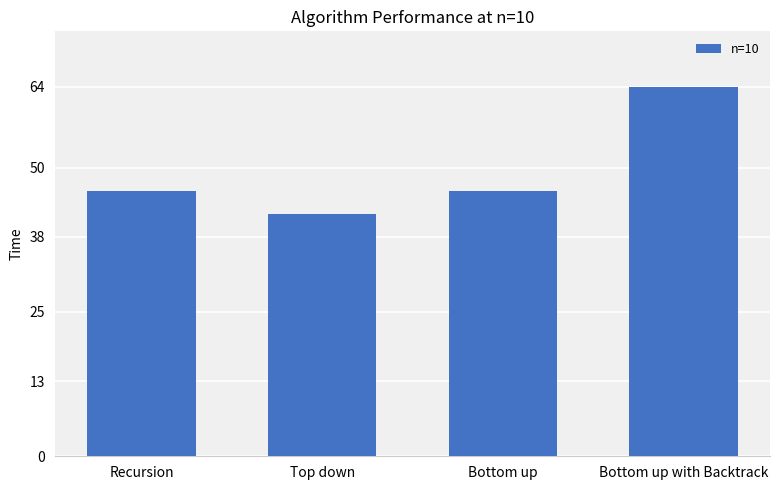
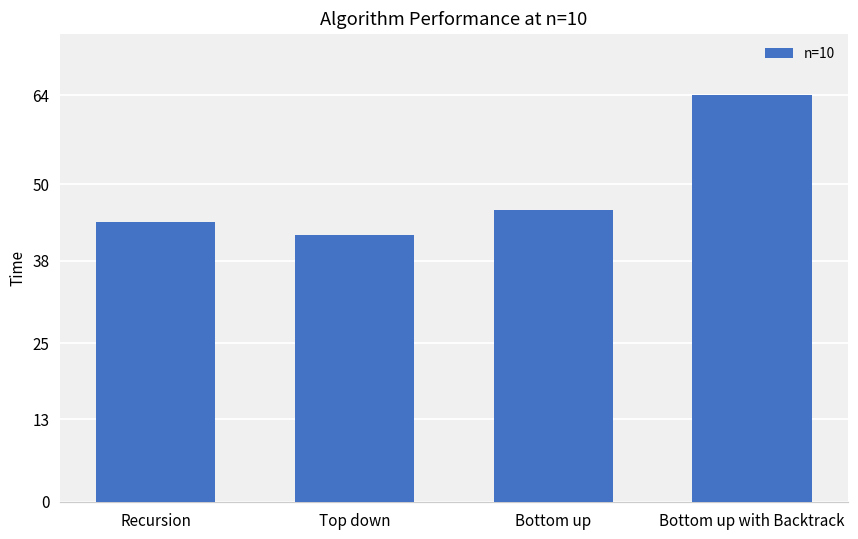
  {
-   "Recursion": 46,
+   "Recursion": 44,
    "Top down": 42,
    "Bottom up": 46,
    "Bottom up with Backtrack": 64
  }
